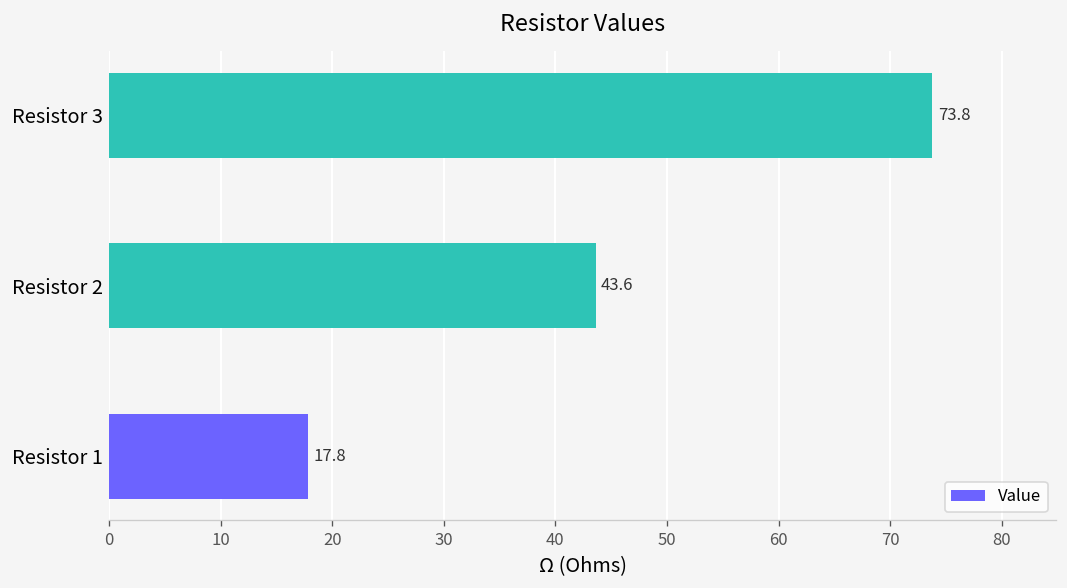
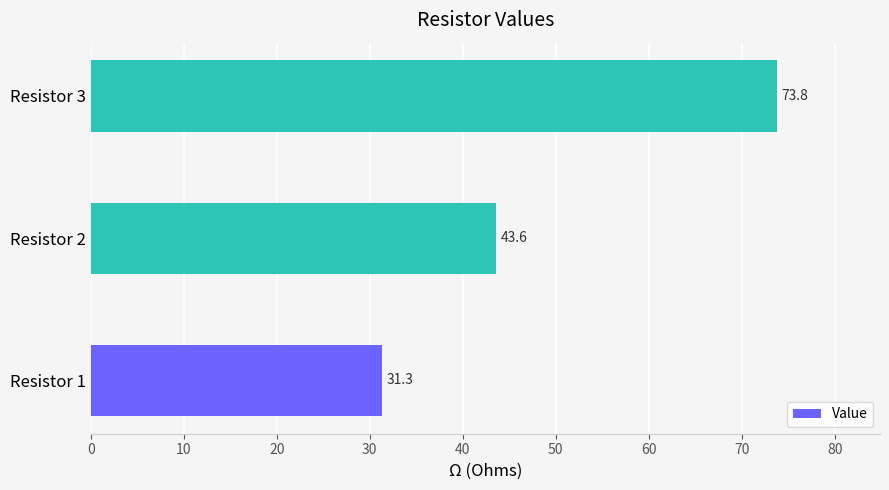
  {
    "Resistor 3": 73.8,
    "Resistor 2": 43.6,
-   "Resistor 1": 17.8
+   "Resistor 1": 31.3
  }
